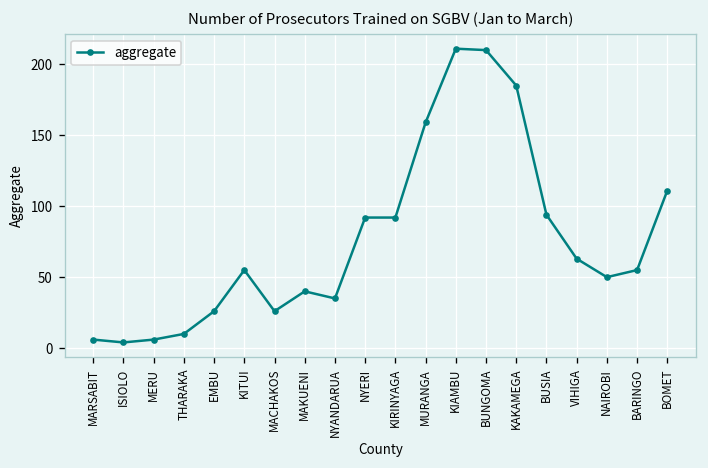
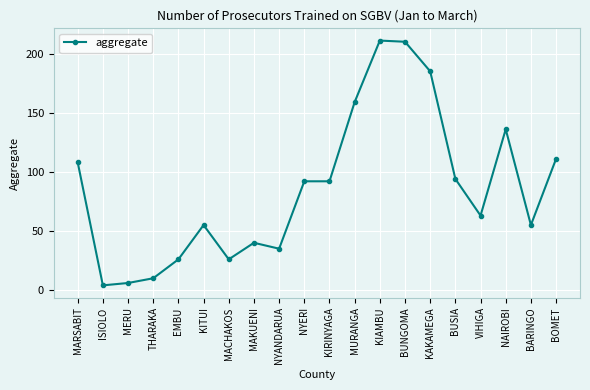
  {
-   "MARSABIT": 6,
+   "MARSABIT": 108,
    "ISIOLO": 4,
    "MERU": 6,
    "THARAKA": 10,
    "EMBU": 26,
    "KITUI": 55,
    "MACHAKOS": 26,
    "MAKUENI": 40,
    "NYANDARUA": 35,
    "NYERI": 92,
    "KIRINYAGA": 92,
    "MURANGA": 159,
    "KIAMBU": 211,
    "BUNGOMA": 210,
    "KAKAMEGA": 185,
    "BUSIA": 94,
    "VIHIGA": 63,
-   "NAIROBI": 50,
+   "NAIROBI": 136,
    "BARINGO": 55,
    "BOMET": 111
  }
